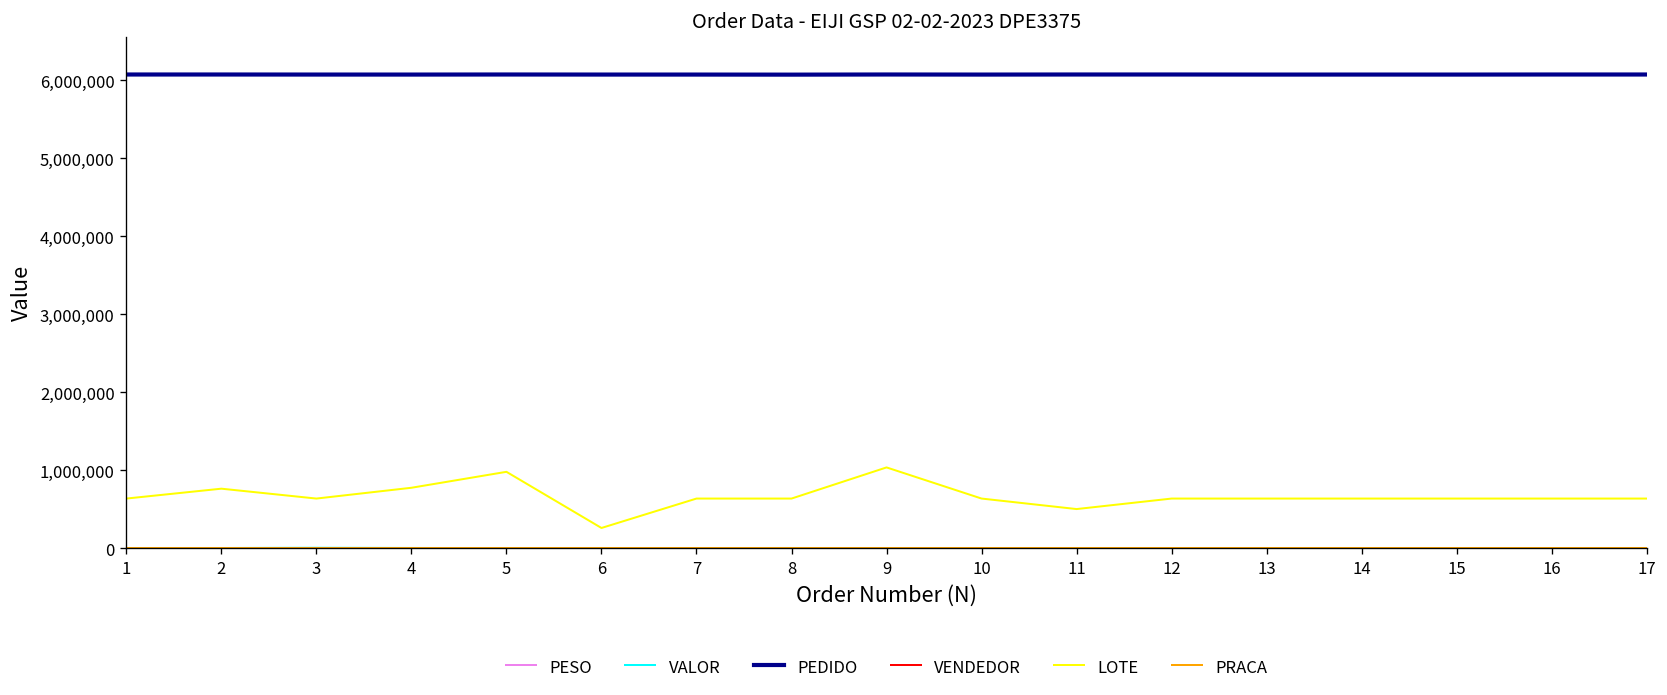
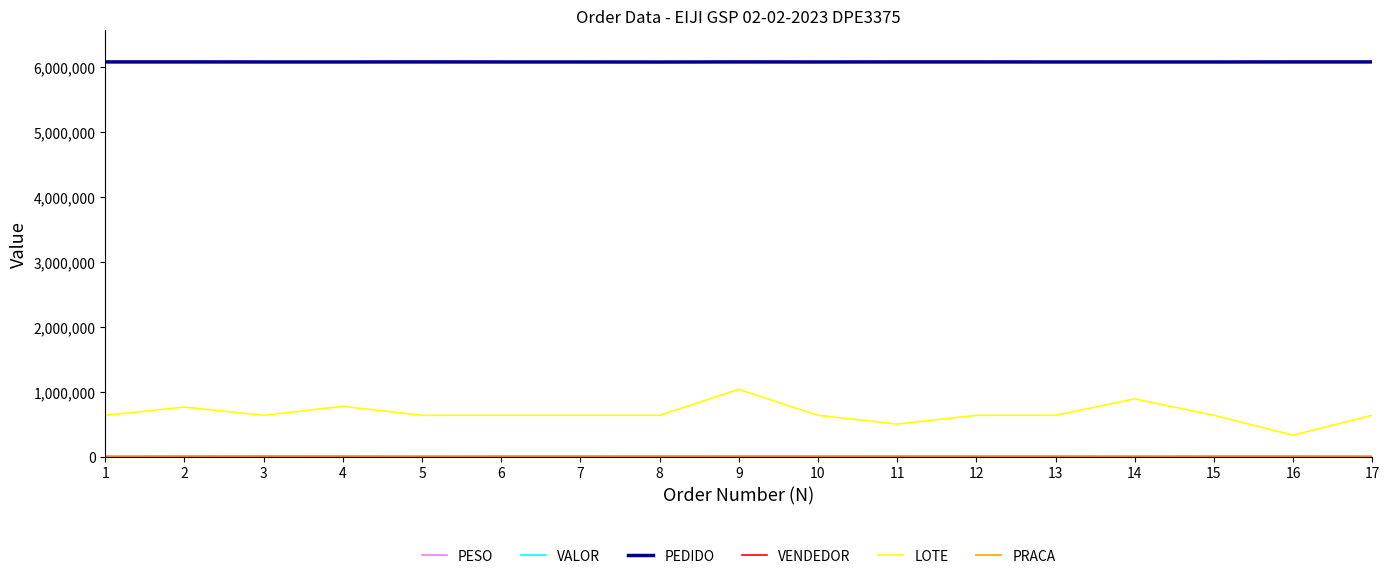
  {
    "PEDIDO": {
      "1": "6,100,000",
      "2": "6,100,000",
      "3": "6,100,000",
      "4": "6,100,000",
      "5": "6,100,000",
      "6": "6,100,000",
      "7": "6,100,000",
      "8": "6,100,000",
      "9": "6,100,000",
      "10": "6,100,000",
      "11": "6,100,000",
      "12": "6,100,000",
      "13": "6,100,000",
      "14": "6,100,000",
      "15": "6,100,000",
      "16": "6,100,000",
      "17": "6,100,000"
    },
    "LOTE": {
      "1": "600,000",
      "2": "800,000",
      "3": "600,000",
      "4": "800,000",
-     "5": "1,000,000",
-     "6": "300,000",
+     "5": "600,000",
+     "6": "600,000",
      "7": "600,000",
      "8": "600,000",
      "9": "1,000,000",
      "10": "600,000",
      "11": "500,000",
      "12": "600,000",
      "13": "600,000",
-     "14": "600,000",
+     "14": "900,000",
      "15": "600,000",
-     "16": "600,000",
+     "16": "300,000",
      "17": "600,000"
    }
  }
